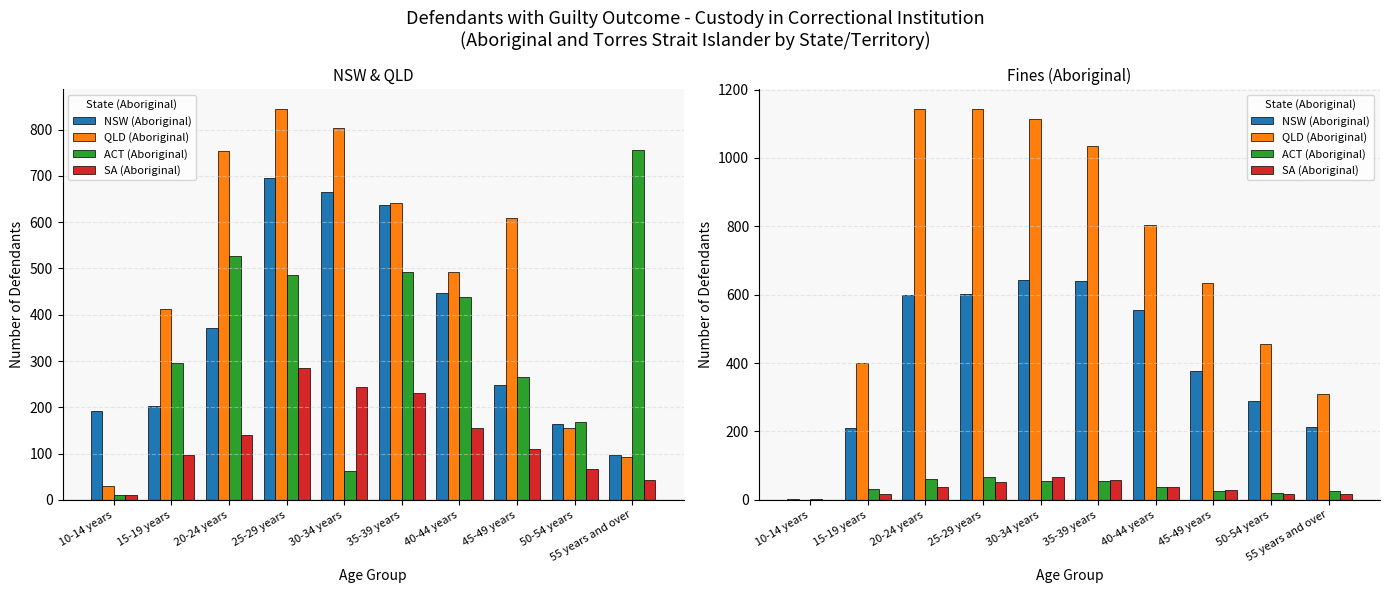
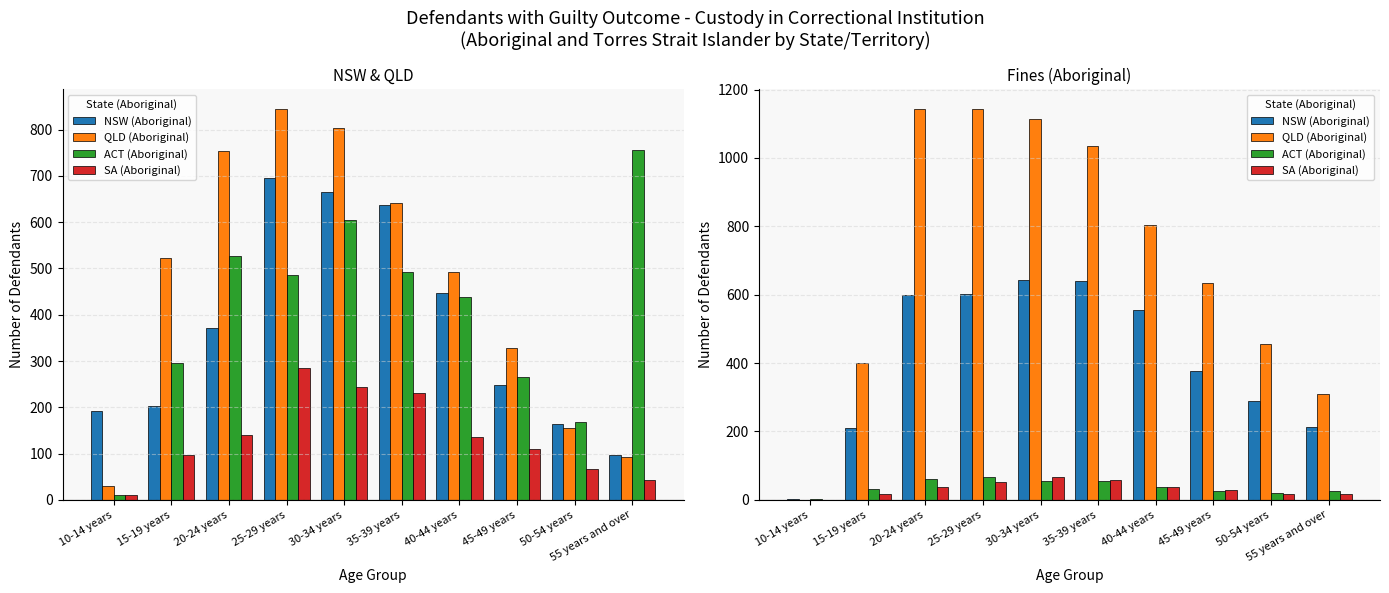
  {
    "NSW & QLD": {
      "NSW (Aboriginal)": {
        "10-14 years": 190,
        "15-19 years": 200,
        "20-24 years": 370,
        "25-29 years": 700,
        "30-34 years": 670,
        "35-39 years": 640,
        "40-44 years": 450,
        "45-49 years": 250,
        "50-54 years": 160,
        "55 years and over": 100
      },
      "QLD (Aboriginal)": {
        "10-14 years": 30,
-       "15-19 years": 410,
+       "15-19 years": 520,
        "20-24 years": 750,
        "25-29 years": 850,
        "30-34 years": 800,
        "35-39 years": 640,
        "40-44 years": 490,
-       "45-49 years": 610,
+       "45-49 years": 330,
        "50-54 years": 160,
        "55 years and over": 90
      },
      "ACT (Aboriginal)": {
        "10-14 years": 10,
        "15-19 years": 300,
        "20-24 years": 530,
        "25-29 years": 490,
-       "30-34 years": 60,
+       "30-34 years": 610,
        "35-39 years": 490,
        "40-44 years": 440,
        "45-49 years": 270,
        "50-54 years": 170,
        "55 years and over": 760
      },
      "SA (Aboriginal)": {
        "10-14 years": 10,
        "15-19 years": 100,
        "20-24 years": 140,
        "25-29 years": 290,
        "30-34 years": 240,
        "35-39 years": 230,
-       "40-44 years": 160,
+       "40-44 years": 140,
        "45-49 years": 110,
        "50-54 years": 70,
        "55 years and over": 40
      }
    },
    "Fines (Aboriginal)": {
      "NSW (Aboriginal)": {
        "15-19 years": 210,
        "20-24 years": 600,
        "25-29 years": 600,
        "30-34 years": 640,
        "35-39 years": 640,
        "40-44 years": 560,
        "45-49 years": 380,
        "50-54 years": 290,
        "55 years and over": 210
      },
      "QLD (Aboriginal)": {
        "10-14 years": 0,
        "15-19 years": 400,
        "20-24 years": 1140,
        "25-29 years": 1140,
        "30-34 years": 1110,
        "35-39 years": 1030,
        "40-44 years": 800,
        "45-49 years": 630,
        "50-54 years": 460,
        "55 years and over": 310
      },
      "ACT (Aboriginal)": {
        "15-19 years": 30,
        "20-24 years": 60,
        "25-29 years": 70,
        "30-34 years": 60,
        "35-39 years": 50,
        "40-44 years": 40,
        "45-49 years": 30,
        "50-54 years": 20,
        "55 years and over": 30
      },
      "SA (Aboriginal)": {
        "10-14 years": 0,
        "15-19 years": 20,
        "20-24 years": 40,
        "25-29 years": 50,
        "30-34 years": 70,
        "35-39 years": 60,
        "40-44 years": 40,
        "45-49 years": 30,
        "50-54 years": 20,
        "55 years and over": 20
      }
    }
  }
